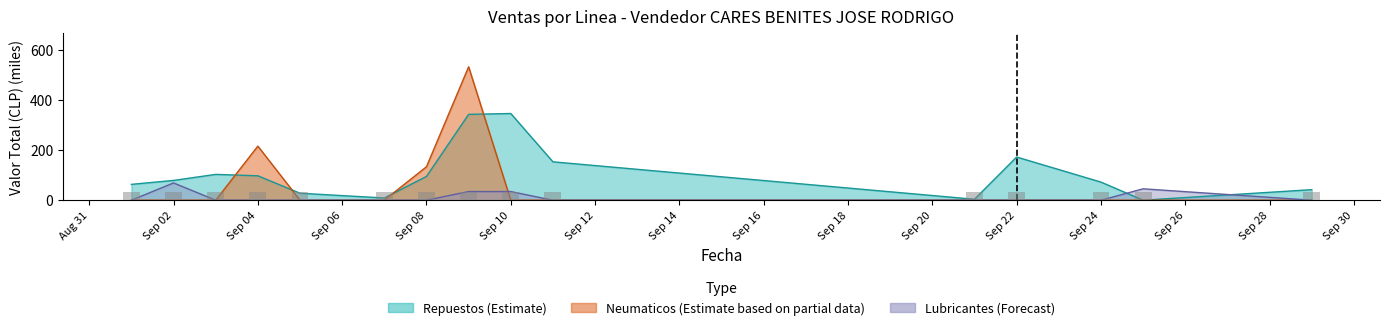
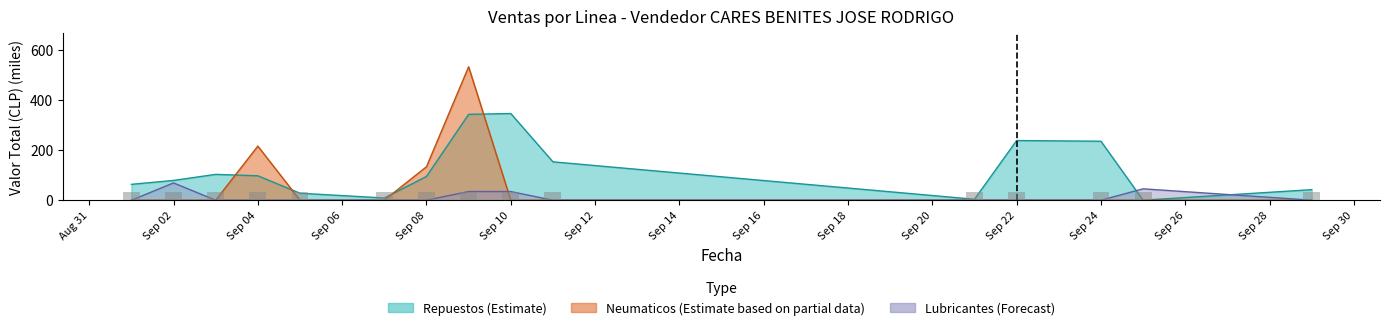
  {
    "Repuestos (Estimate)": {
      "Sep 04": 100,
      "Sep 08": 90,
      "Sep 10": 350,
-     "Sep 22": 170,
-     "Sep 24": 70
+     "Sep 22": 240,
+     "Sep 24": 240
    },
    "Neumaticos (Estimate based on partial data)": {
      "Sep 02": 0,
      "Sep 04": 220,
      "Sep 08": 130,
      "Sep 10": 0
    }
  }
